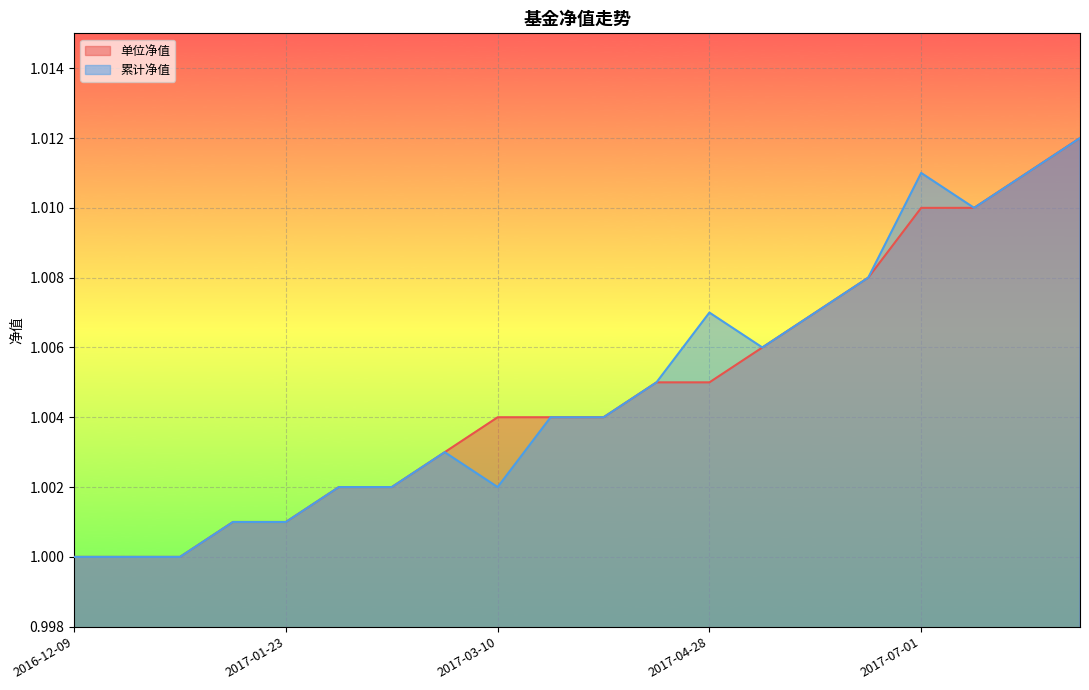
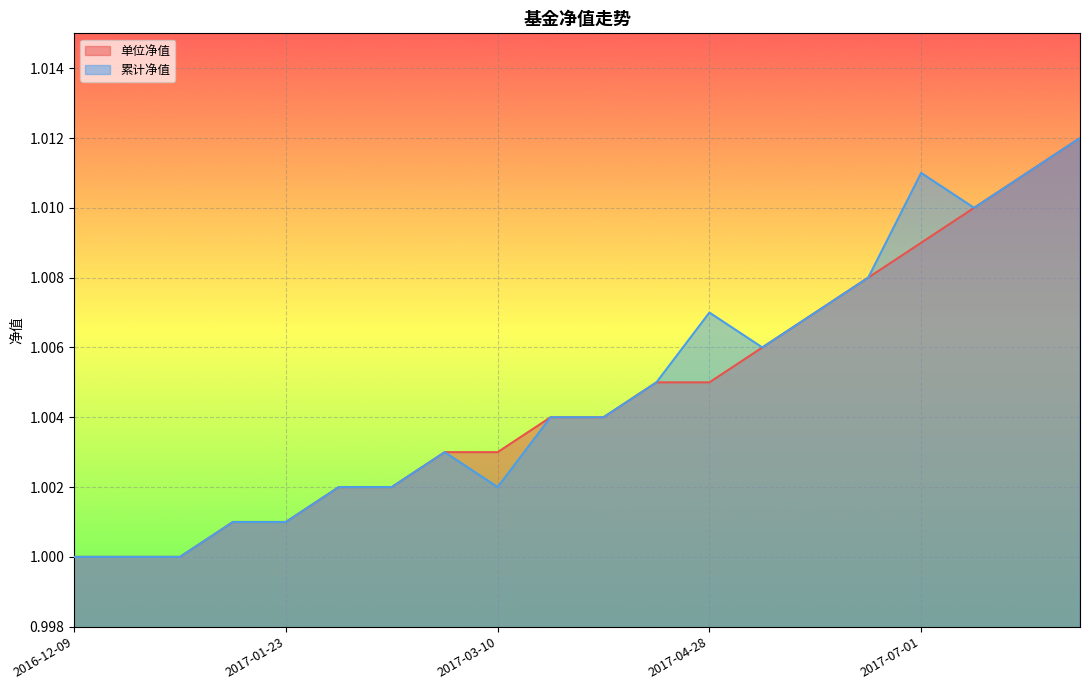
  {
    "单位净值": {
-     "2017-03-10": 1.004,
+     "2017-03-10": 1.003,
      "2017-04-28": 1.005,
-     "2017-07-01": 1.010
+     "2017-07-01": 1.009
    },
    "累计净值": {
      "2017-03-10": 1.002,
      "2017-04-28": 1.007,
      "2017-07-01": 1.011
    }
  }
